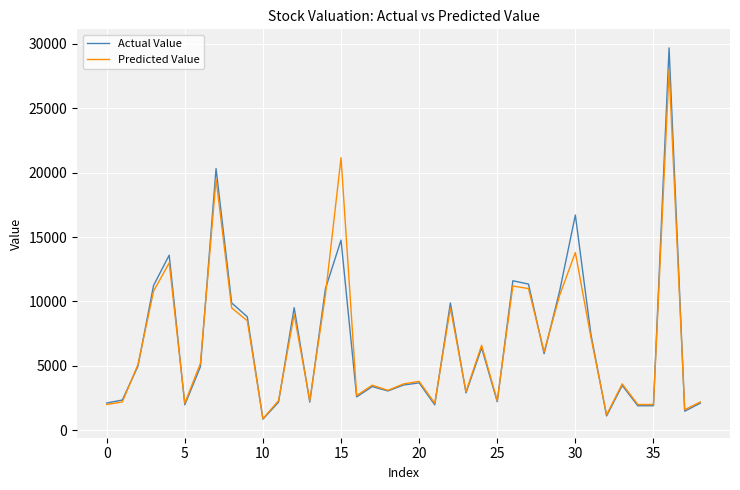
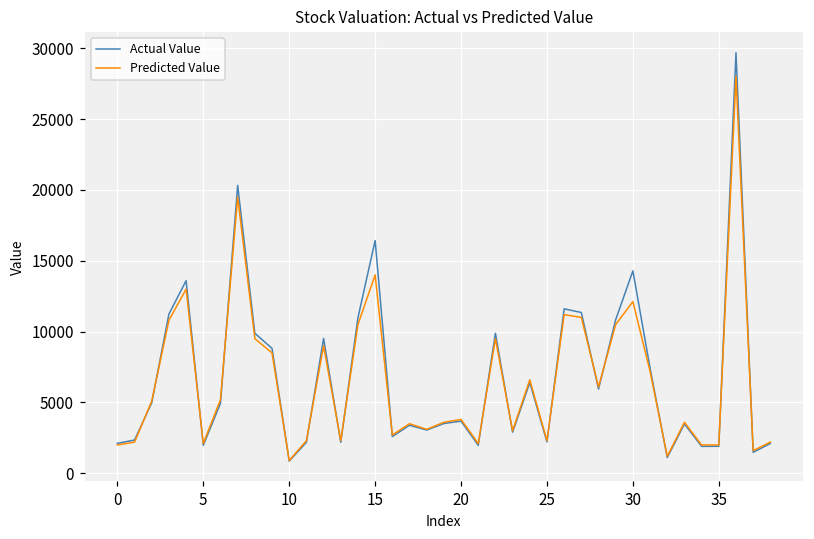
  {
    "Actual Value": {
-     "15": 14800,
-     "30": 16700
+     "15": 16400,
+     "30": 14300
    },
    "Predicted Value": {
-     "15": 21200,
-     "30": 13800
+     "15": 14000,
+     "30": 12100
    }
  }
